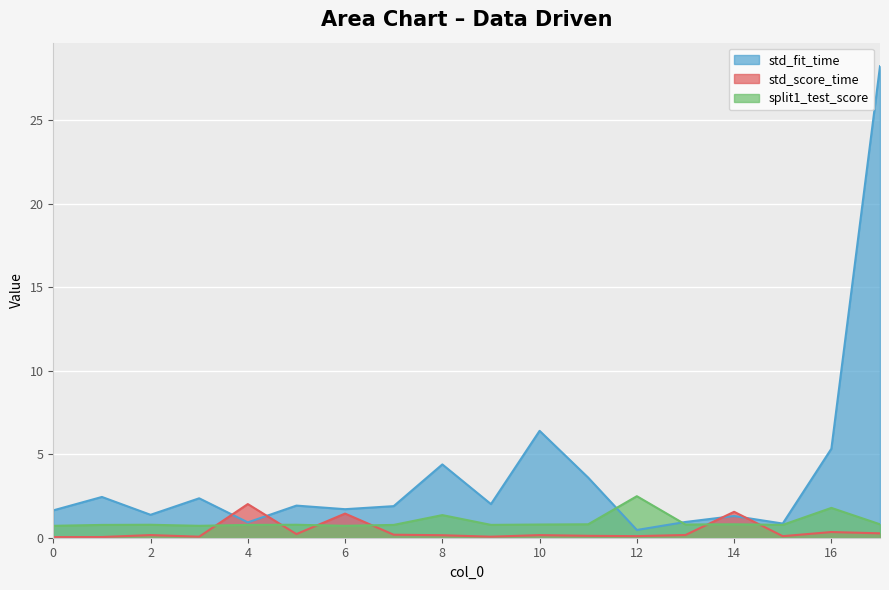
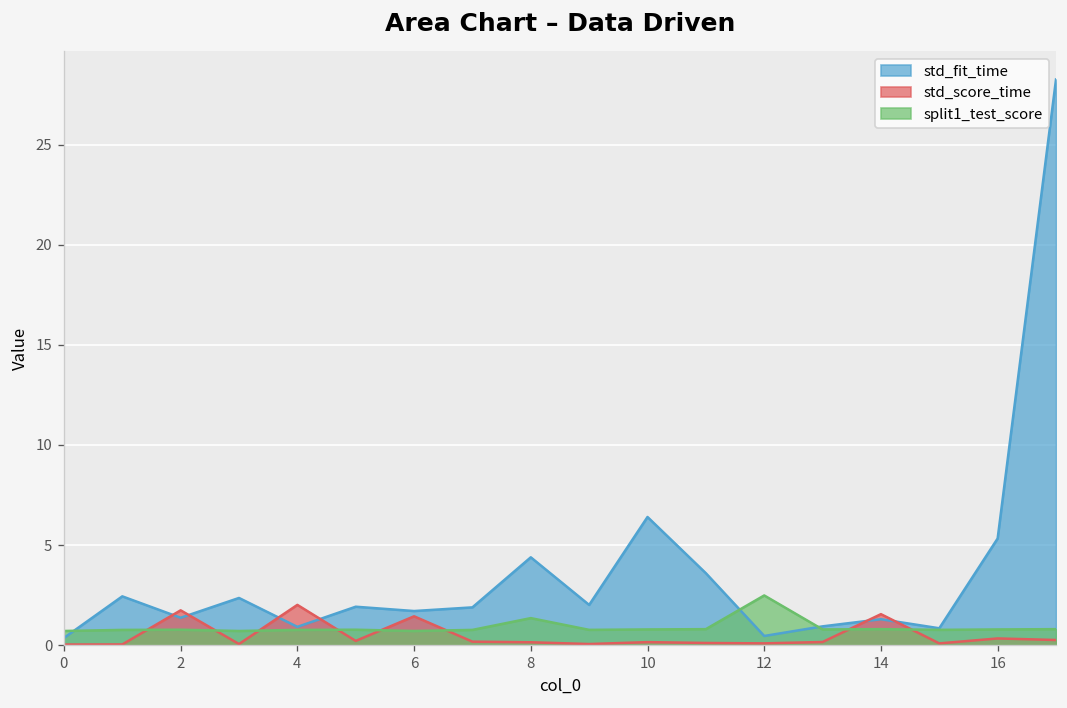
  {
    "std_fit_time": {
-     "0": 1.6,
+     "0": 0.4,
      "2": 1.4,
      "6": 1.7,
      "8": 4.4,
      "10": 6.4,
      "12": 0.5,
      "14": 1.3,
      "16": 5.3
    },
    "std_score_time": {
      "0": 0.0,
-     "2": 0.2,
+     "2": 1.7,
      "4": 2.0,
      "6": 1.4,
      "8": 0.1,
      "10": 0.2,
      "12": 0.1,
      "14": 1.6,
      "16": 0.3
    },
    "split1_test_score": {
      "0": 0.7,
      "2": 0.8,
      "6": 0.7,
      "8": 1.4,
      "10": 0.8,
      "12": 2.5,
      "14": 0.8,
-     "16": 1.8
+     "16": 0.8
    }
  }
